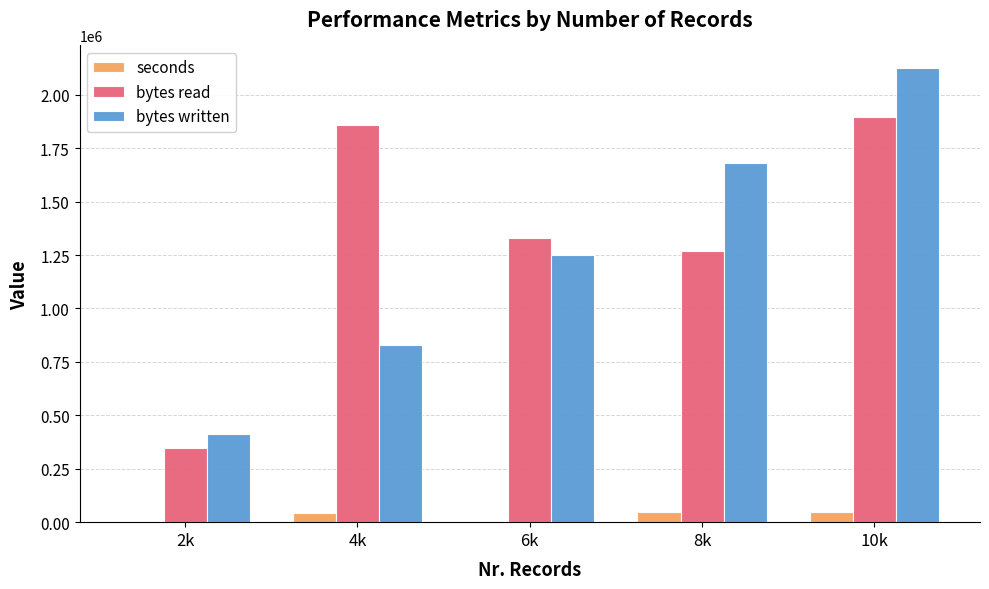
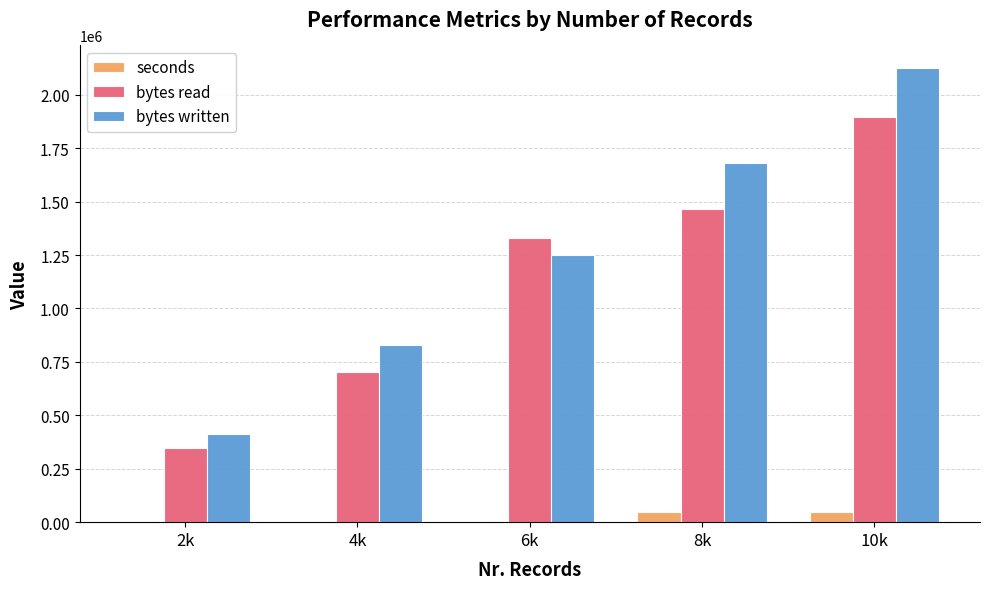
  {
    "seconds": {
-     "4k": 40000,
+     "4k": 0,
      "8k": 50000,
      "10k": 50000
    },
    "bytes read": {
      "2k": 350000,
-     "4k": 1860000,
+     "4k": 700000,
      "6k": 1330000,
-     "8k": 1270000,
+     "8k": 1470000,
      "10k": 1900000
    },
    "bytes written": {
      "2k": 410000,
      "4k": 830000,
      "6k": 1250000,
      "8k": 1680000,
      "10k": 2120000
    }
  }
